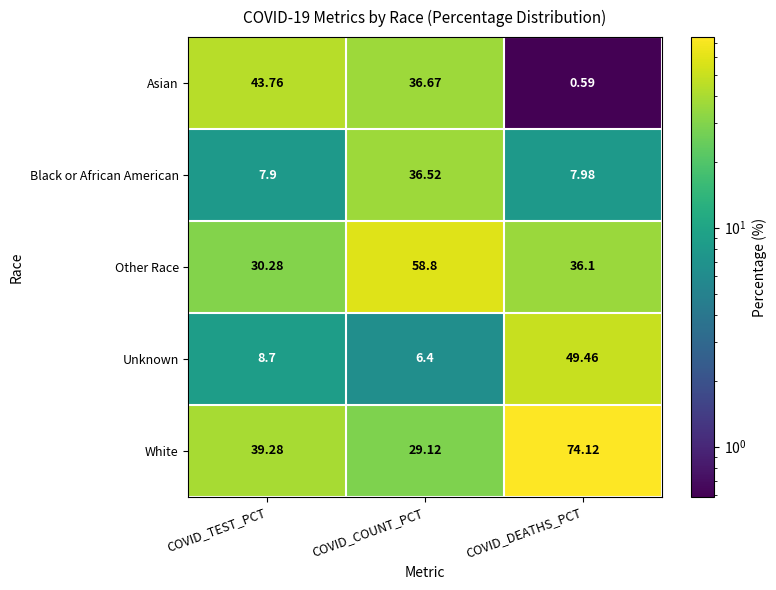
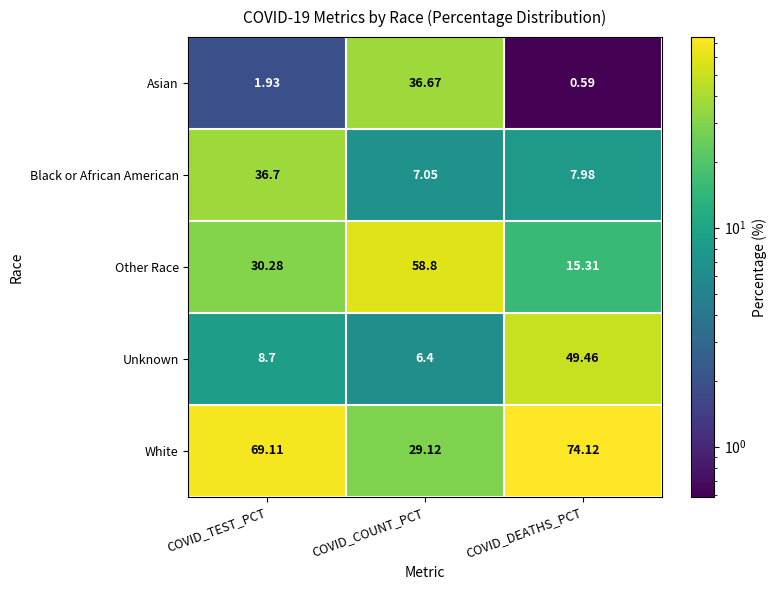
  {
    "Asian": {
-     "COVID_TEST_PCT": 43.76,
+     "COVID_TEST_PCT": 1.93,
      "COVID_COUNT_PCT": 36.67,
      "COVID_DEATHS_PCT": 0.59
    },
    "Black or African American": {
-     "COVID_TEST_PCT": 7.9,
-     "COVID_COUNT_PCT": 36.52,
+     "COVID_TEST_PCT": 36.7,
+     "COVID_COUNT_PCT": 7.05,
      "COVID_DEATHS_PCT": 7.98
    },
    "Other Race": {
      "COVID_TEST_PCT": 30.28,
      "COVID_COUNT_PCT": 58.8,
-     "COVID_DEATHS_PCT": 36.1
+     "COVID_DEATHS_PCT": 15.31
    },
    "Unknown": {
      "COVID_TEST_PCT": 8.7,
      "COVID_COUNT_PCT": 6.4,
      "COVID_DEATHS_PCT": 49.46
    },
    "White": {
-     "COVID_TEST_PCT": 39.28,
+     "COVID_TEST_PCT": 69.11,
      "COVID_COUNT_PCT": 29.12,
      "COVID_DEATHS_PCT": 74.12
    }
  }
